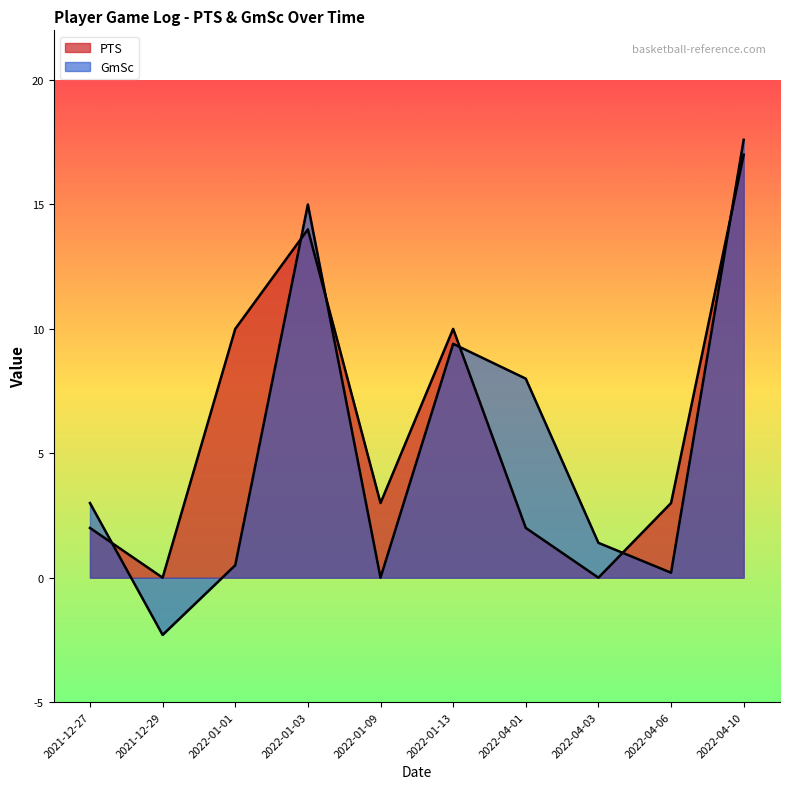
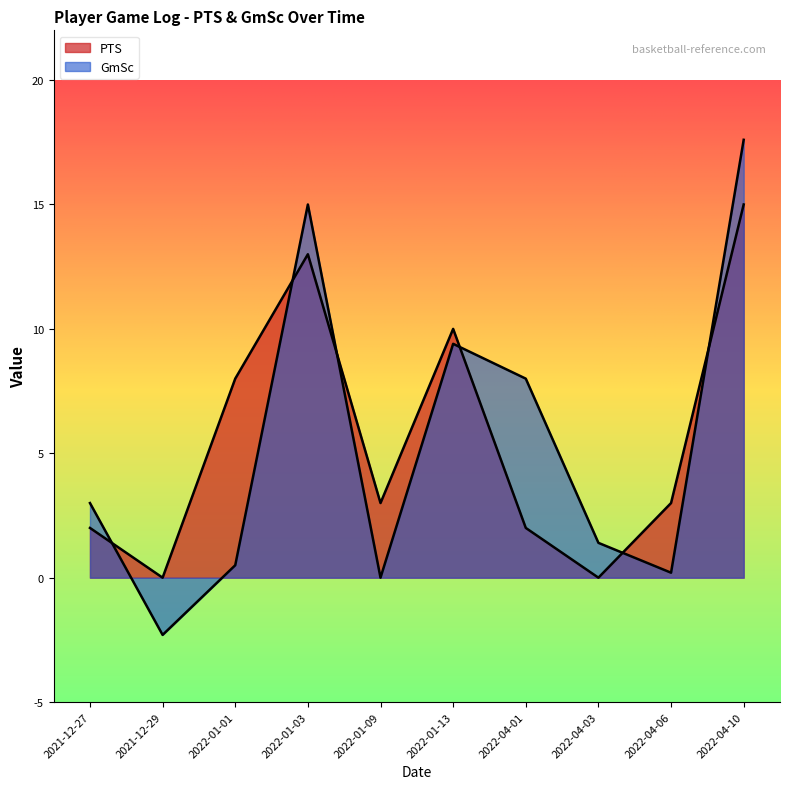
  {
    "PTS": {
      "2021-12-27": 2,
-     "2022-01-01": 10,
-     "2022-01-03": 14,
+     "2022-01-01": 8,
+     "2022-01-03": 13,
      "2022-01-09": 3,
      "2022-01-13": 10,
      "2022-04-01": 2,
      "2022-04-03": 0,
      "2022-04-06": 3,
-     "2022-04-10": 17
+     "2022-04-10": 15
    }
  }
